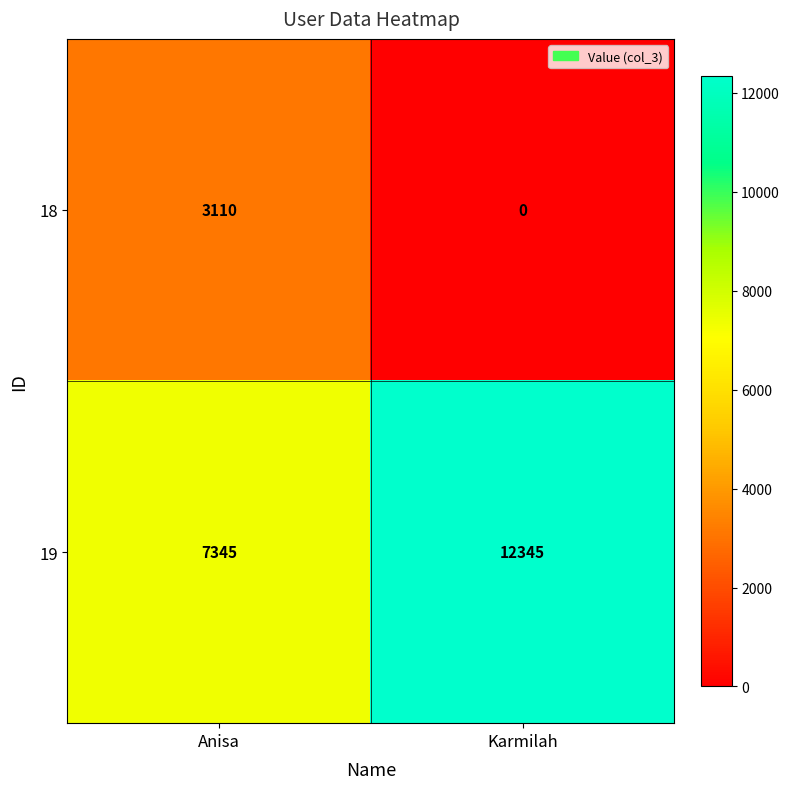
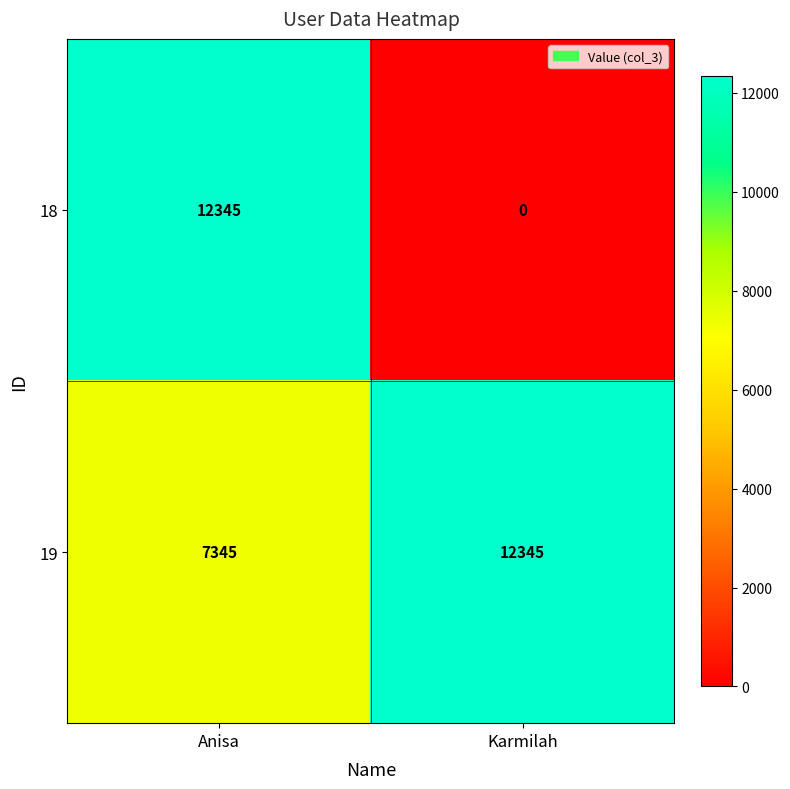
  {
    "18": {
-     "Anisa": 3110,
+     "Anisa": 12345,
      "Karmilah": 0
    },
    "19": {
      "Anisa": 7345,
      "Karmilah": 12345
    }
  }
